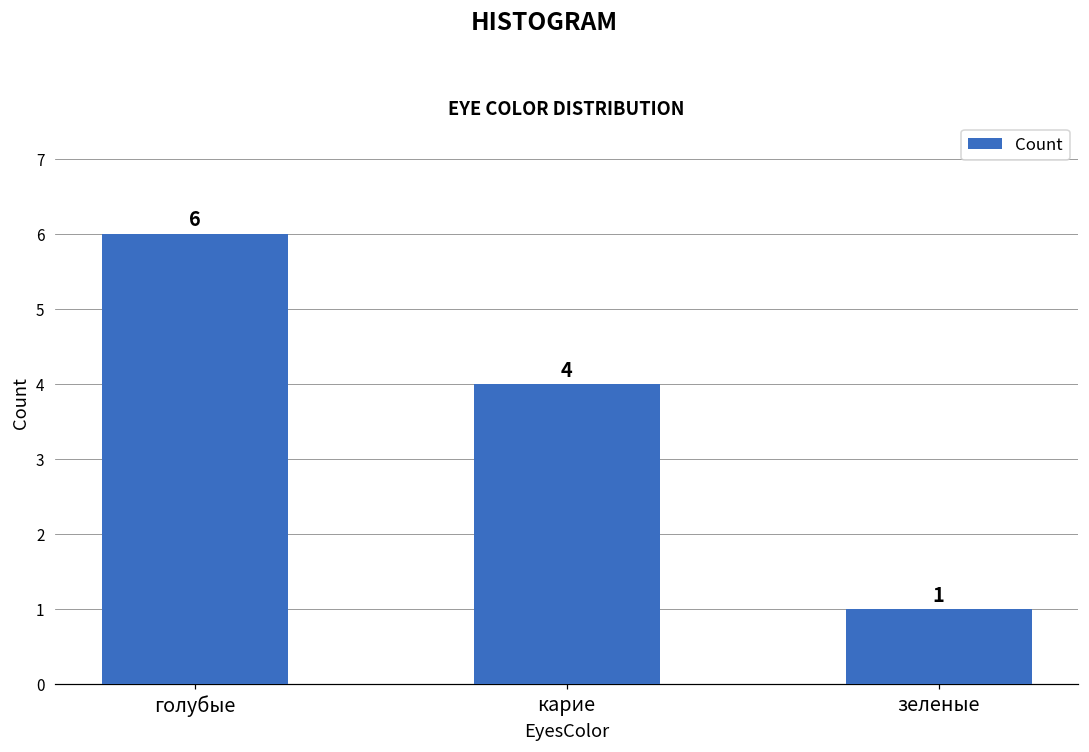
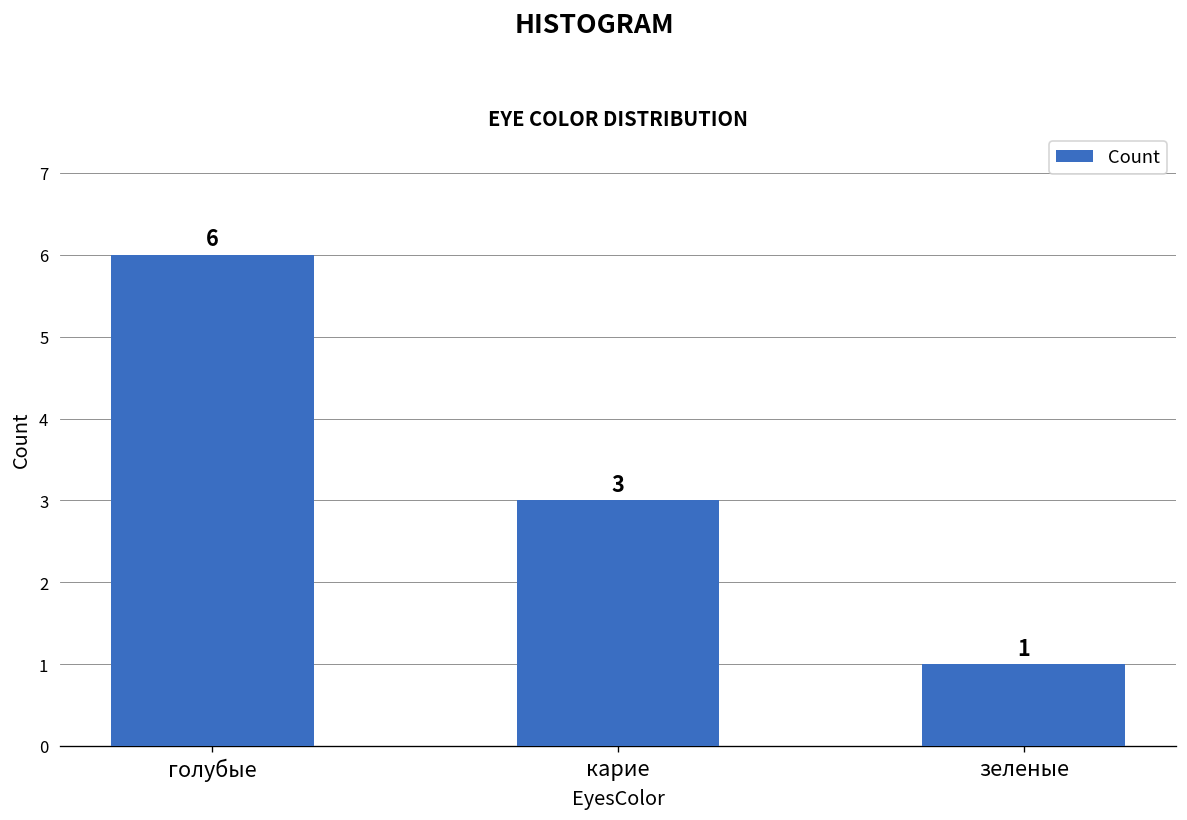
  {
    "голубые": 6,
-   "карие": 4,
+   "карие": 3,
    "зеленые": 1
  }
